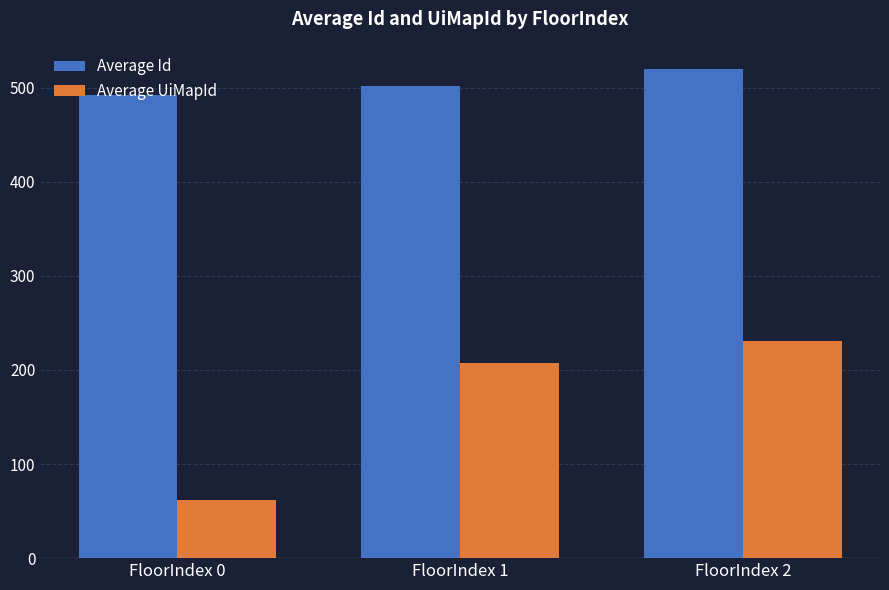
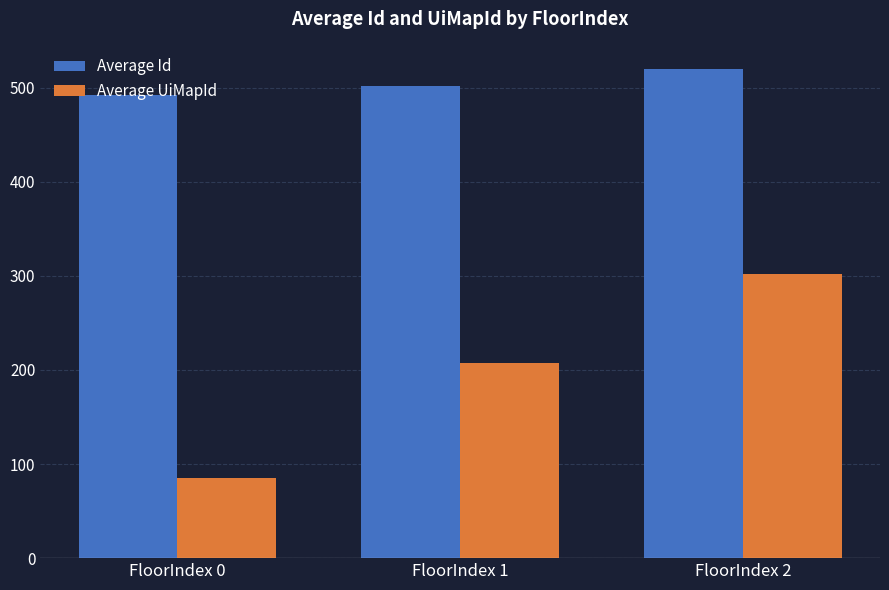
  {
    "Average Id": {
      "FloorIndex 0": 490,
      "FloorIndex 1": 500,
      "FloorIndex 2": 520
    },
    "Average UiMapId": {
-     "FloorIndex 0": 60,
+     "FloorIndex 0": 90,
      "FloorIndex 1": 210,
-     "FloorIndex 2": 230
+     "FloorIndex 2": 300
    }
  }
